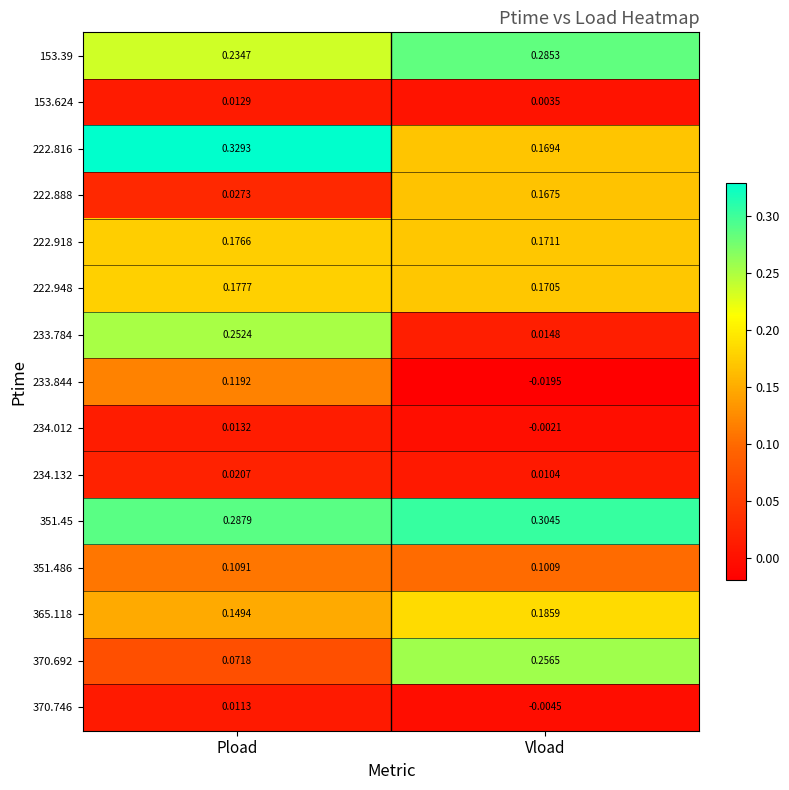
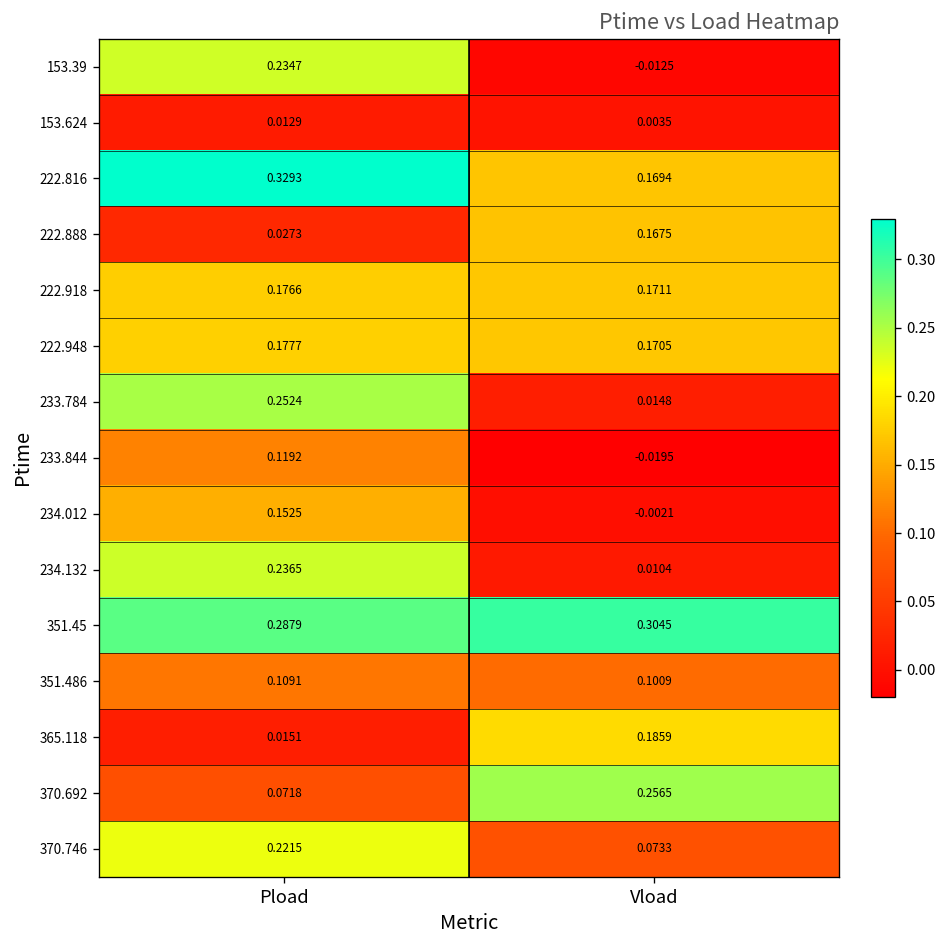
  {
    "153.39": {
-     "Vload": 0.2853
+     "Vload": -0.0125
    },
    "234.012": {
-     "Pload": 0.0132
+     "Pload": 0.1525
    },
    "234.132": {
-     "Pload": 0.0207
+     "Pload": 0.2365
    },
    "365.118": {
-     "Pload": 0.1494
+     "Pload": 0.0151
    },
    "370.746": {
-     "Pload": 0.0113,
-     "Vload": -0.0045
+     "Pload": 0.2215,
+     "Vload": 0.0733
    }
  }
